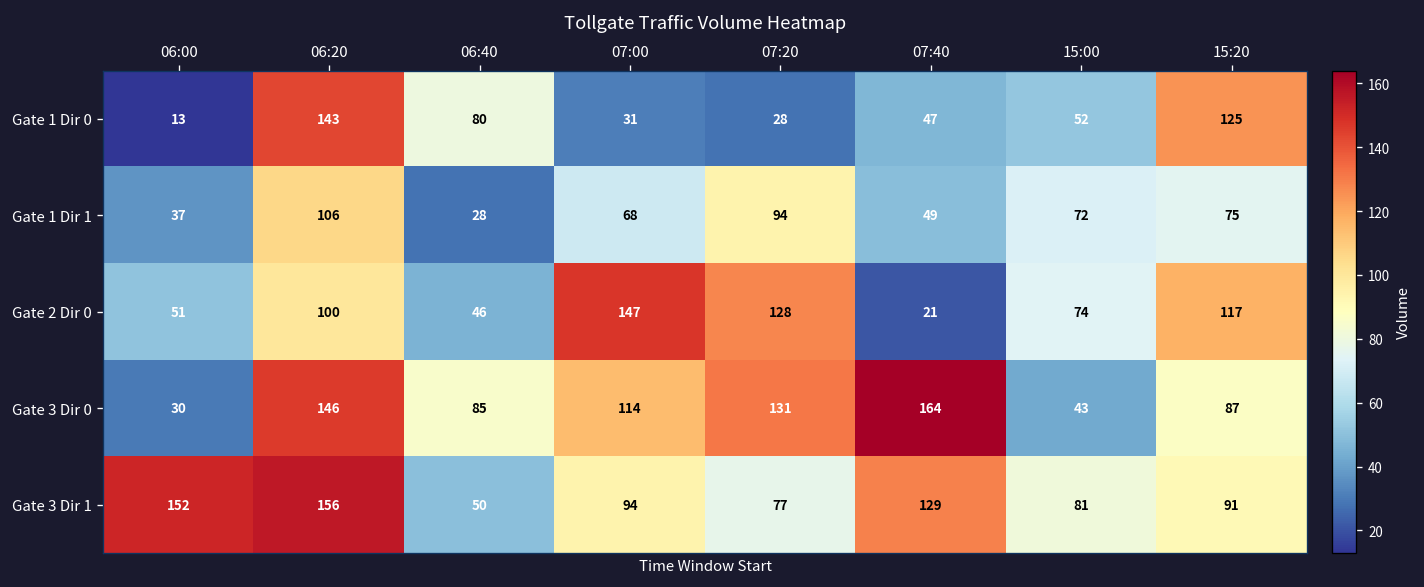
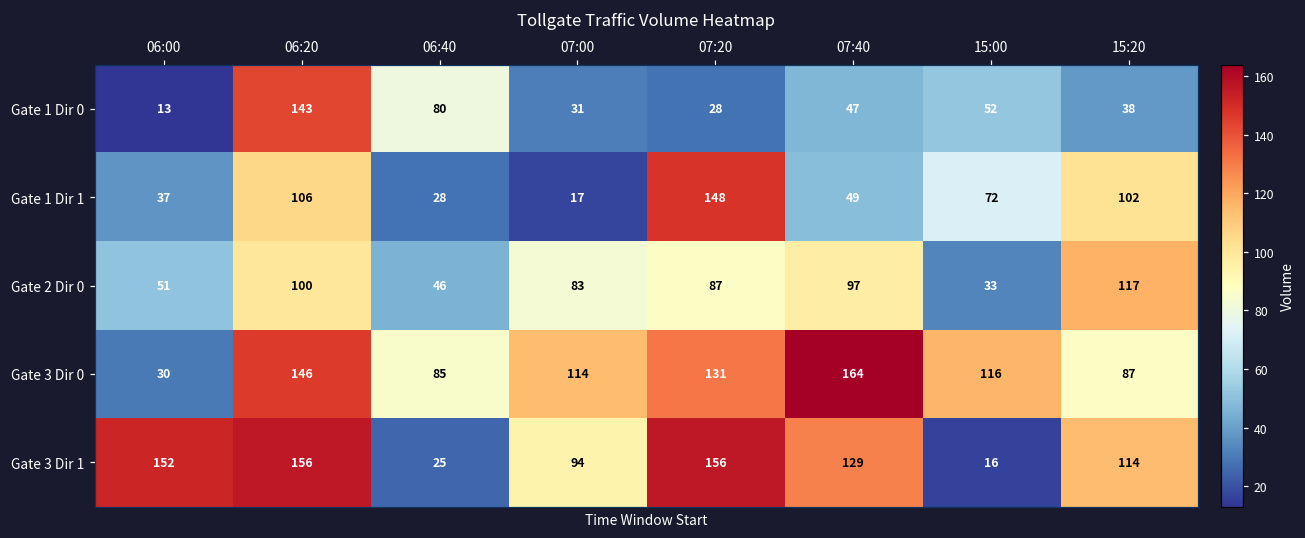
  {
    "Gate 1 Dir 0": {
      "06:00": 13,
      "06:20": 143,
      "06:40": 80,
      "07:00": 31,
      "07:20": 28,
      "07:40": 47,
      "15:00": 52,
-     "15:20": 125
+     "15:20": 38
    },
    "Gate 1 Dir 1": {
      "06:00": 37,
      "06:20": 106,
      "06:40": 28,
-     "07:00": 68,
-     "07:20": 94,
+     "07:00": 17,
+     "07:20": 148,
      "07:40": 49,
      "15:00": 72,
-     "15:20": 75
+     "15:20": 102
    },
    "Gate 2 Dir 0": {
      "06:00": 51,
      "06:20": 100,
      "06:40": 46,
-     "07:00": 147,
-     "07:20": 128,
-     "07:40": 21,
-     "15:00": 74,
+     "07:00": 83,
+     "07:20": 87,
+     "07:40": 97,
+     "15:00": 33,
      "15:20": 117
    },
    "Gate 3 Dir 0": {
      "06:00": 30,
      "06:20": 146,
      "06:40": 85,
      "07:00": 114,
      "07:20": 131,
      "07:40": 164,
-     "15:00": 43,
+     "15:00": 116,
      "15:20": 87
    },
    "Gate 3 Dir 1": {
      "06:00": 152,
      "06:20": 156,
-     "06:40": 50,
+     "06:40": 25,
      "07:00": 94,
-     "07:20": 77,
+     "07:20": 156,
      "07:40": 129,
-     "15:00": 81,
-     "15:20": 91
+     "15:00": 16,
+     "15:20": 114
    }
  }
